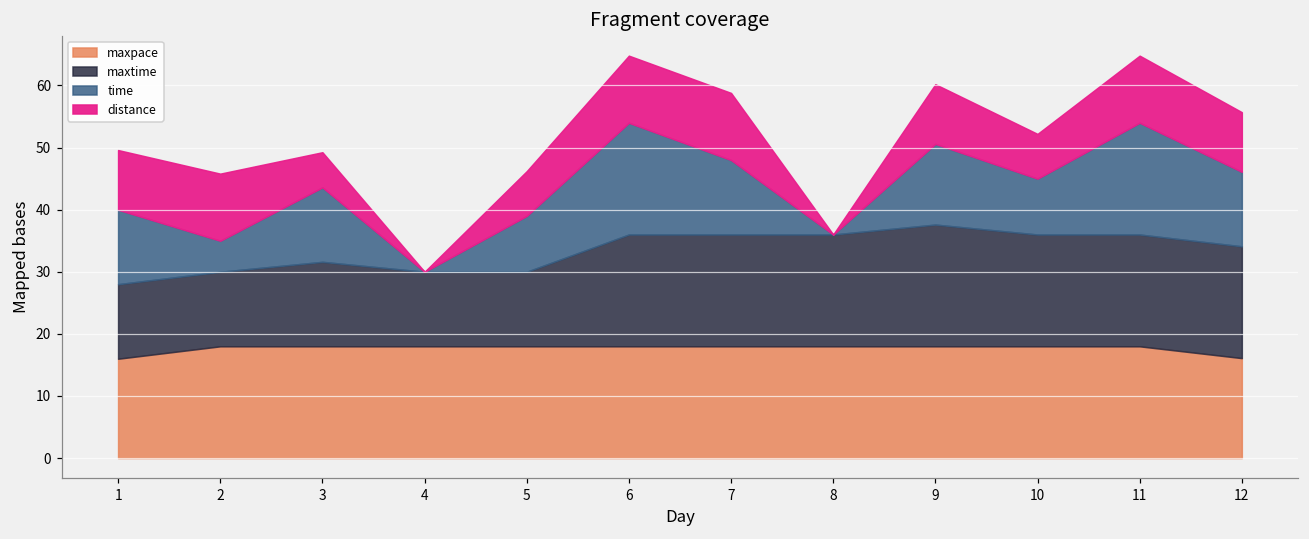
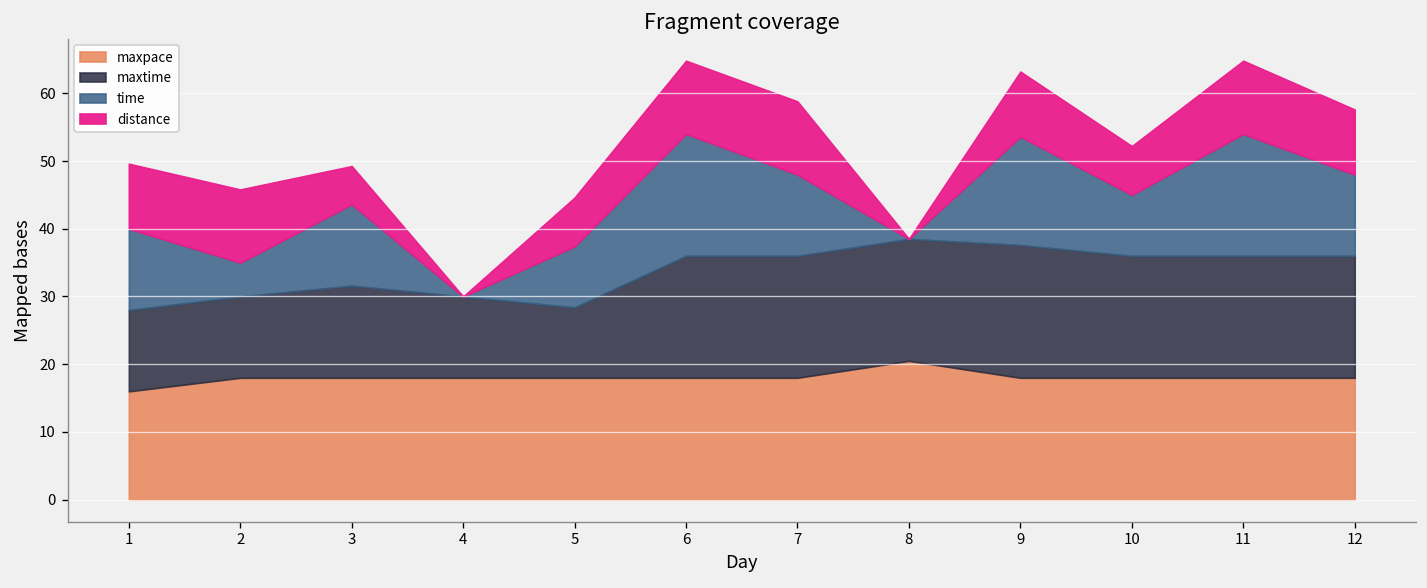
  {
    "maxpace": {
      "1": 16,
      "2": 18,
      "3": 18,
      "4": 18,
      "5": 18,
      "6": 18,
      "7": 18,
-     "8": 18,
+     "8": 21,
      "9": 18,
      "10": 18,
      "11": 18,
-     "12": 16
+     "12": 18
    },
    "maxtime": {
      "1": 12,
      "2": 12,
      "3": 14,
-     "5": 12,
+     "5": 10,
      "6": 18,
      "7": 18,
      "9": 20,
      "10": 18,
      "11": 18,
      "12": 18
    },
    "time": {
      "1": 12,
      "2": 5,
      "3": 12,
      "5": 9,
      "6": 18,
      "7": 12,
-     "9": 13,
+     "9": 16,
      "10": 9,
      "11": 18,
      "12": 12
    },
    "distance": {
      "1": 10,
      "2": 11,
      "3": 6,
      "5": 7,
      "6": 11,
      "7": 11,
      "9": 10,
      "10": 7,
      "11": 11,
      "12": 10
    }
  }
